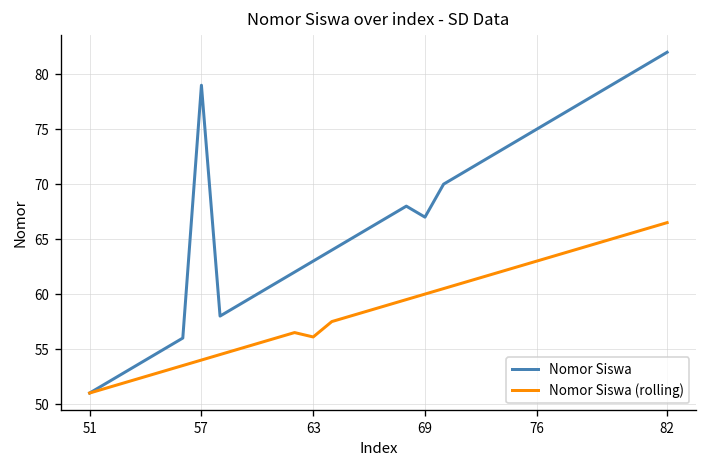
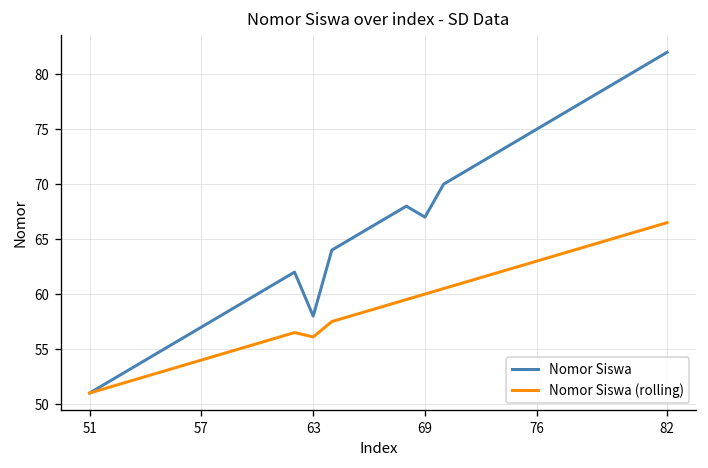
  {
    "Nomor Siswa": {
-     "57": 79,
-     "63": 63,
+     "57": 57,
+     "63": 58,
      "69": 67,
      "76": 75,
      "82": 82
    },
    "Nomor Siswa (rolling)": {
      "57": 54,
      "63": 56,
      "69": 60,
      "76": 63,
      "82": 67
    }
  }
